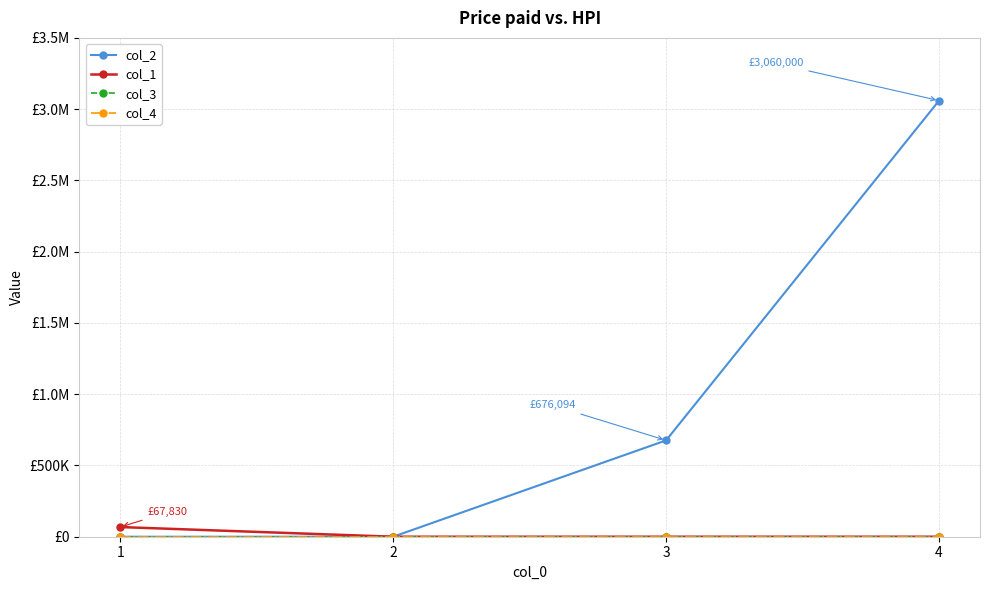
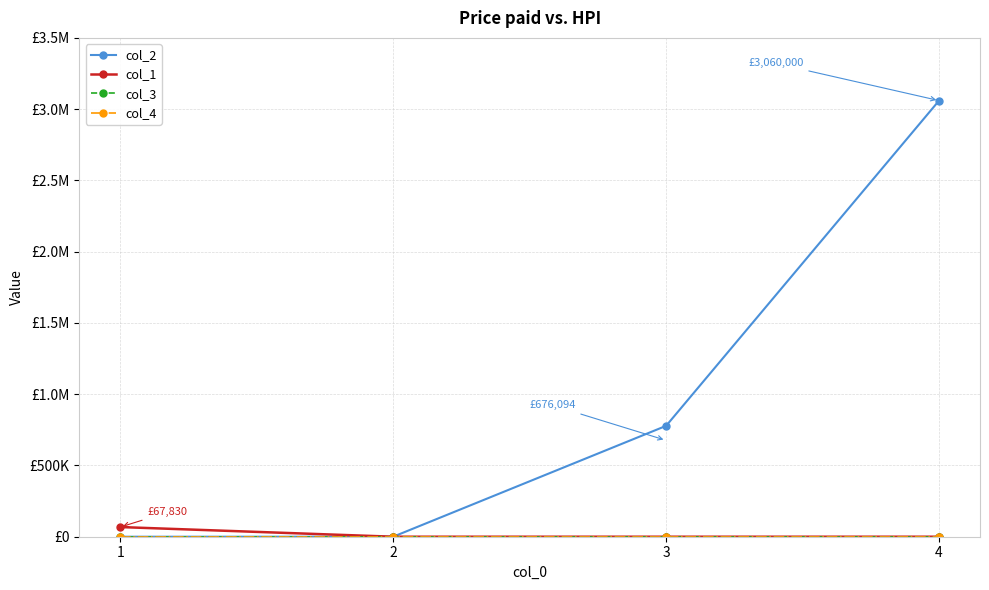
  {
    "col_2": {
-     "3": "£680000"
+     "3": "£780000"
    },
    "col_1": {
      "1": "£67,830"
    }
  }
